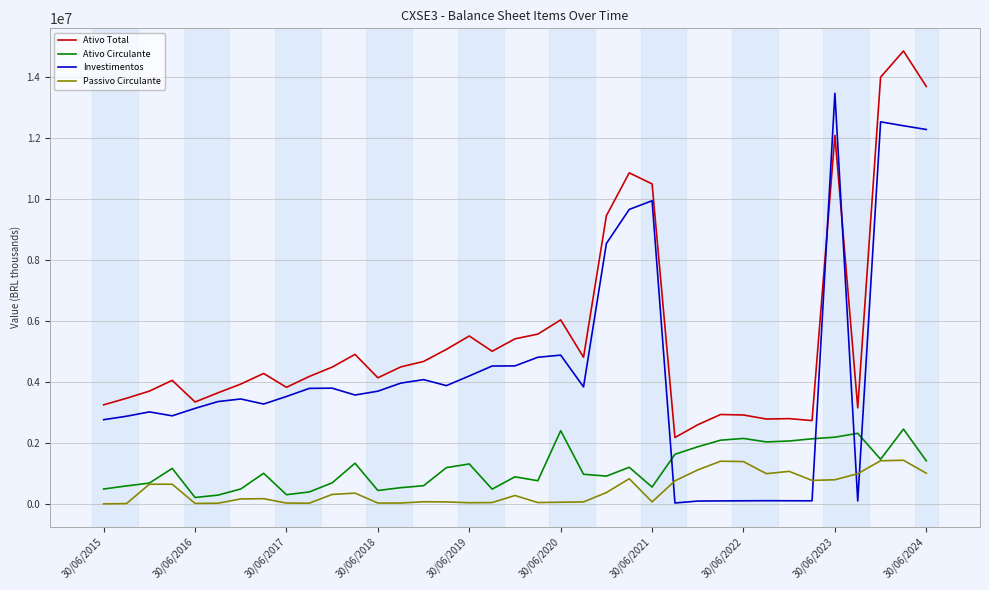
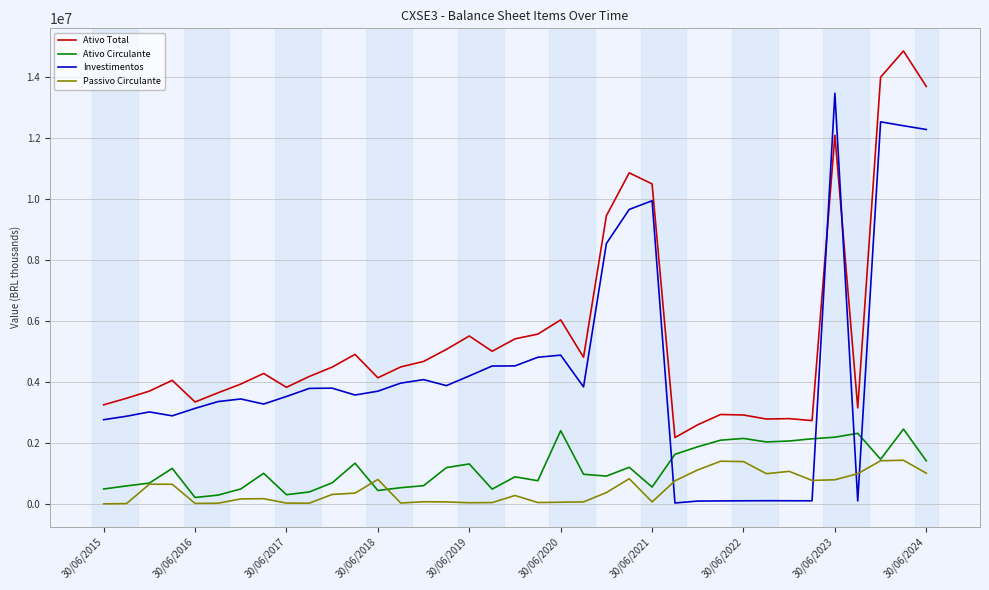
  {
    "Ativo Total": {
      "30/06/2015": 3300000,
      "30/06/2016": 3300000,
      "30/06/2017": 3800000,
      "30/06/2018": 4100000,
      "30/06/2019": 5500000,
      "30/06/2020": 6000000,
      "30/06/2021": 10500000,
      "30/06/2022": 2900000,
      "30/06/2023": 12100000,
      "30/06/2024": 13700000
    },
    "Ativo Circulante": {
      "30/06/2015": 500000,
      "30/06/2016": 200000,
      "30/06/2017": 300000,
      "30/06/2018": 400000,
      "30/06/2019": 1300000,
      "30/06/2020": 2400000,
      "30/06/2021": 600000,
      "30/06/2022": 2100000,
      "30/06/2023": 2200000,
      "30/06/2024": 1400000
    },
    "Investimentos": {
      "30/06/2015": 2800000,
      "30/06/2016": 3100000,
      "30/06/2017": 3500000,
      "30/06/2018": 3700000,
      "30/06/2019": 4200000,
      "30/06/2020": 4900000,
      "30/06/2021": 9900000,
      "30/06/2022": 100000,
      "30/06/2023": 13500000,
      "30/06/2024": 12300000
    },
    "Passivo Circulante": {
      "30/06/2015": 0,
      "30/06/2016": 0,
      "30/06/2017": 0,
-     "30/06/2018": 0,
+     "30/06/2018": 800000,
      "30/06/2019": 0,
      "30/06/2020": 100000,
      "30/06/2021": 100000,
      "30/06/2022": 1400000,
      "30/06/2023": 800000,
      "30/06/2024": 1000000
    }
  }
